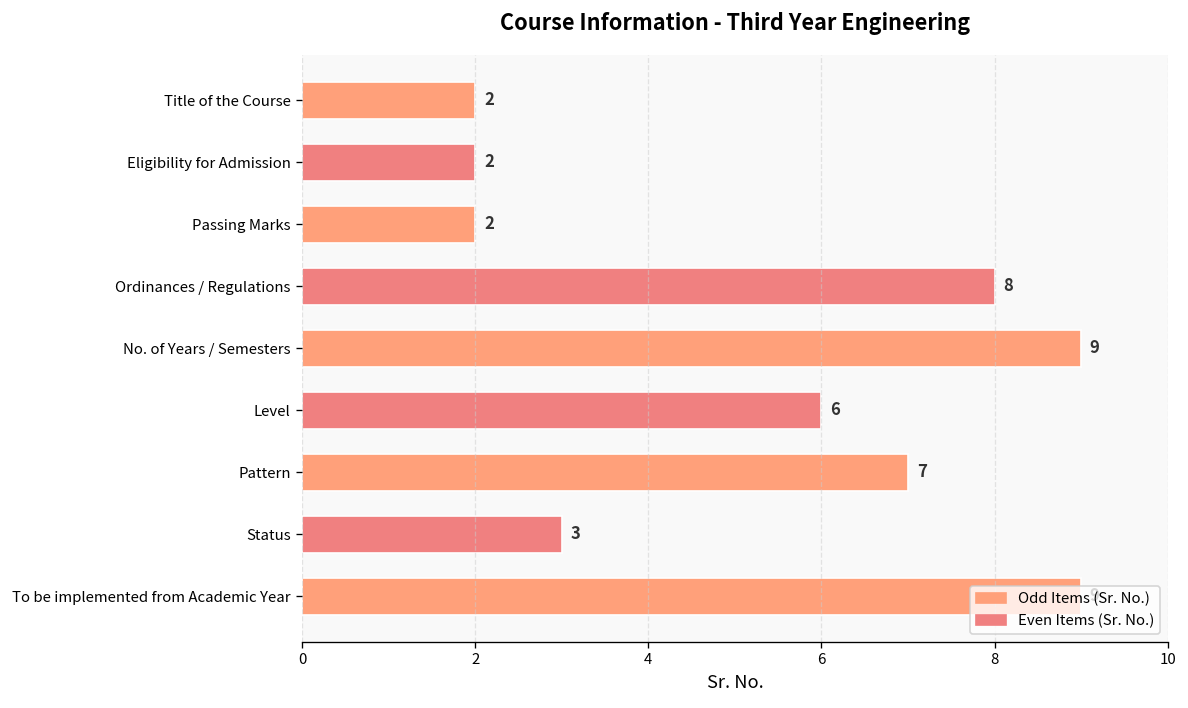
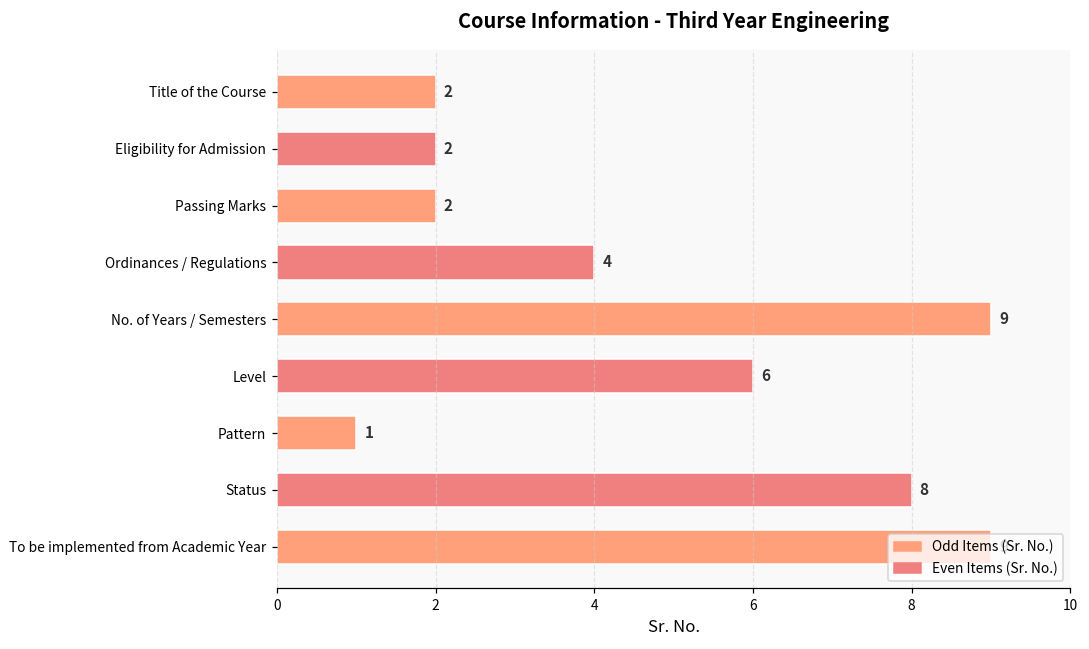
  {
    "Title of the Course": 2,
    "Eligibility for Admission": 2,
    "Passing Marks": 2,
-   "Ordinances / Regulations": 8,
+   "Ordinances / Regulations": 4,
    "No. of Years / Semesters": 9,
    "Level": 6,
-   "Pattern": 7,
-   "Status": 3
+   "Pattern": 1,
+   "Status": 8
  }
